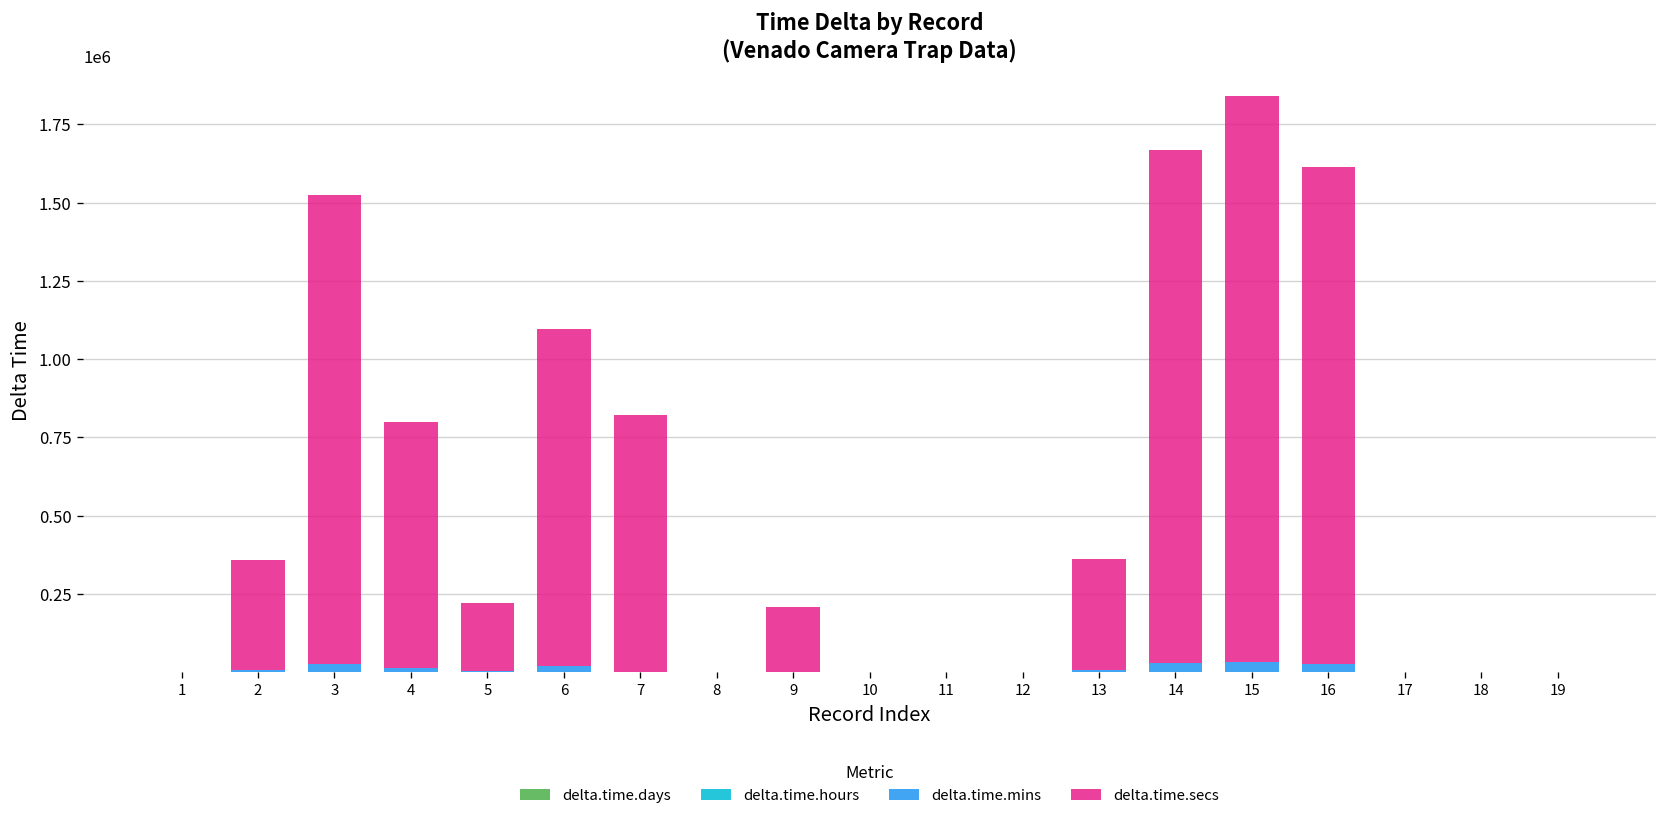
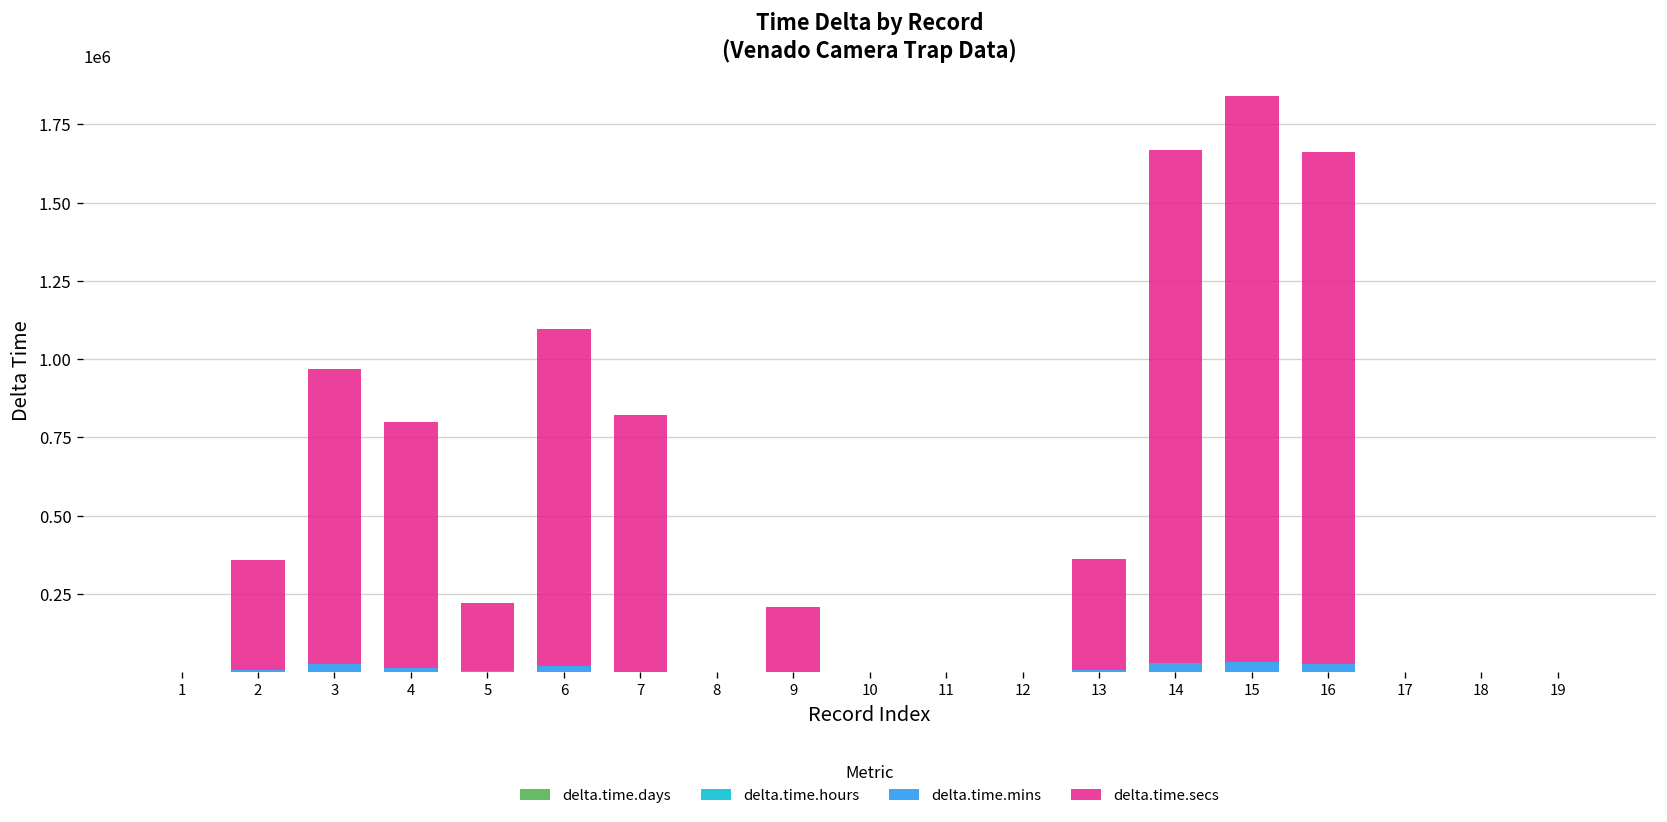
  {
    "delta.time.secs": {
      "1": 0,
      "2": 350000,
-     "3": 1500000,
+     "3": 940000,
      "4": 780000,
      "5": 220000,
      "6": 1080000,
      "7": 820000,
      "8": 0,
      "9": 210000,
      "10": 0,
      "11": 0,
      "12": 0,
      "13": 350000,
      "14": 1640000,
      "15": 1810000,
-     "16": 1590000,
+     "16": 1640000,
      "17": 0,
      "18": 0,
      "19": 0
    }
  }
